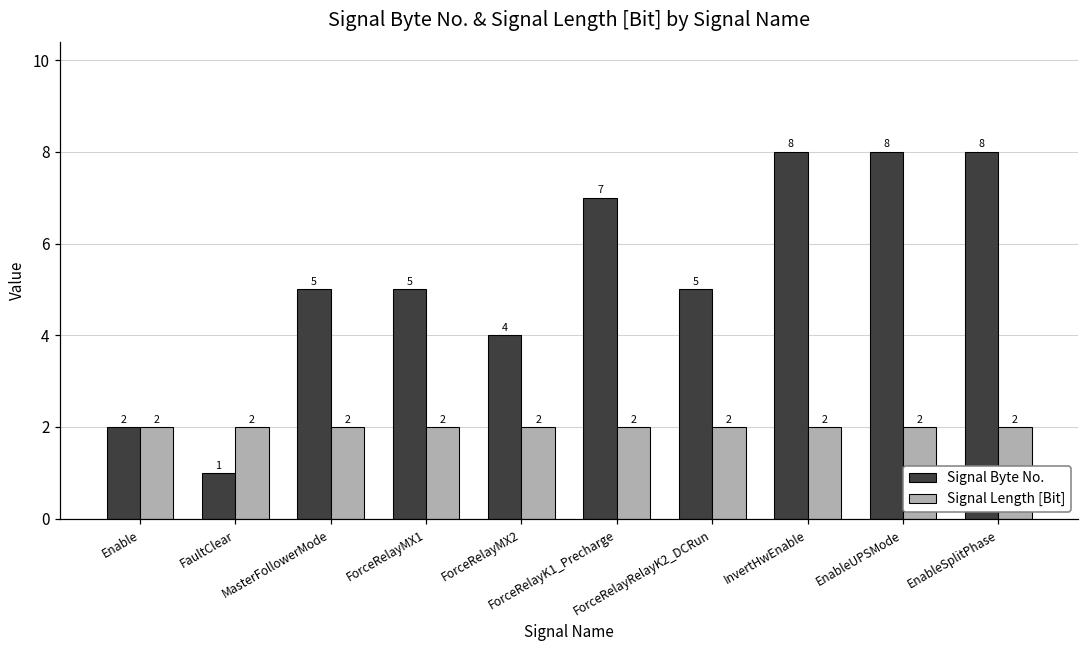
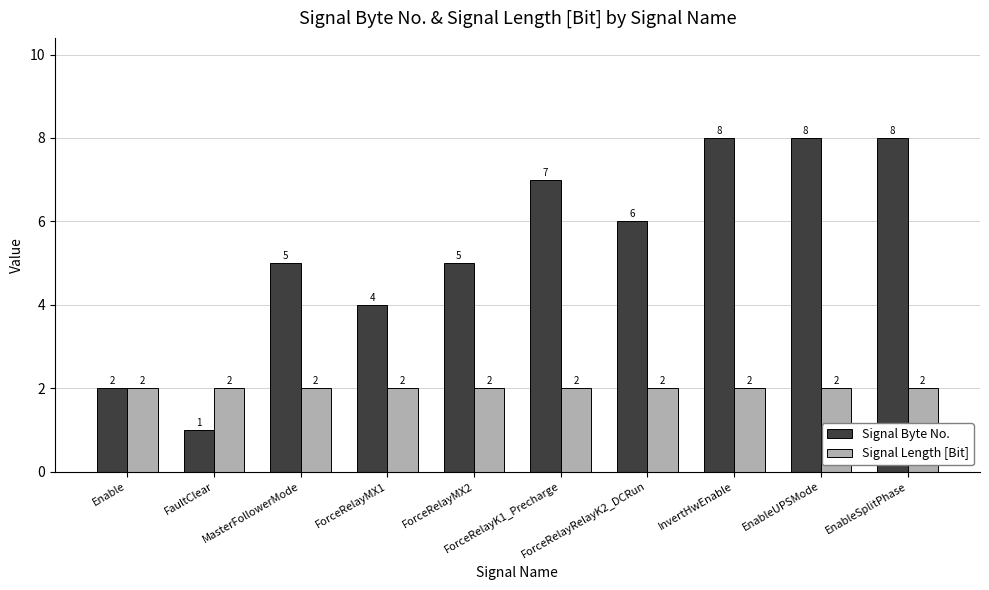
  {
    "Signal Byte No.": {
      "Enable": 2,
      "FaultClear": 1,
      "MasterFollowerMode": 5,
-     "ForceRelayMX1": 5,
-     "ForceRelayMX2": 4,
+     "ForceRelayMX1": 4,
+     "ForceRelayMX2": 5,
      "ForceRelayK1_Precharge": 7,
-     "ForceRelayRelayK2_DCRun": 5,
+     "ForceRelayRelayK2_DCRun": 6,
      "InvertHwEnable": 8,
      "EnableUPSMode": 8,
      "EnableSplitPhase": 8
    },
    "Signal Length [Bit]": {
      "Enable": 2,
      "FaultClear": 2,
      "MasterFollowerMode": 2,
      "ForceRelayMX1": 2,
      "ForceRelayMX2": 2,
      "ForceRelayK1_Precharge": 2,
      "ForceRelayRelayK2_DCRun": 2,
      "InvertHwEnable": 2,
      "EnableUPSMode": 2,
      "EnableSplitPhase": 2
    }
  }
